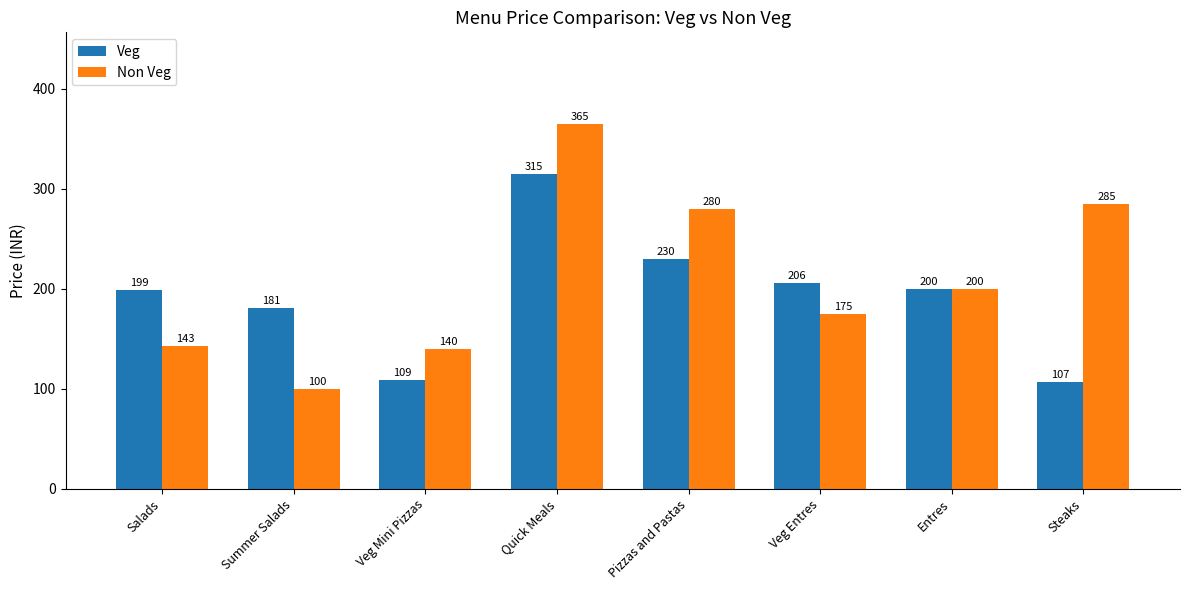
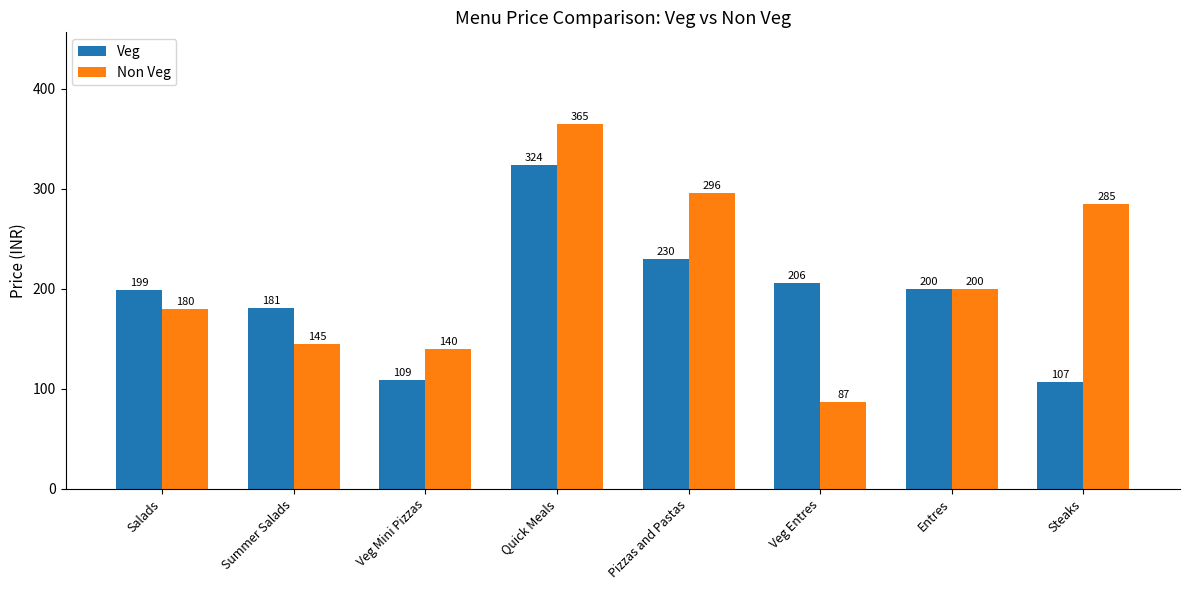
  {
    "Veg": {
      "Salads": 199,
      "Summer Salads": 181,
      "Veg Mini Pizzas": 109,
-     "Quick Meals": 315,
+     "Quick Meals": 324,
      "Pizzas and Pastas": 230,
      "Veg Entres": 206,
      "Entres": 200,
      "Steaks": 107
    },
    "Non Veg": {
-     "Salads": 143,
-     "Summer Salads": 100,
+     "Salads": 180,
+     "Summer Salads": 145,
      "Veg Mini Pizzas": 140,
      "Quick Meals": 365,
-     "Pizzas and Pastas": 280,
-     "Veg Entres": 175,
+     "Pizzas and Pastas": 296,
+     "Veg Entres": 87,
      "Entres": 200,
      "Steaks": 285
    }
  }
